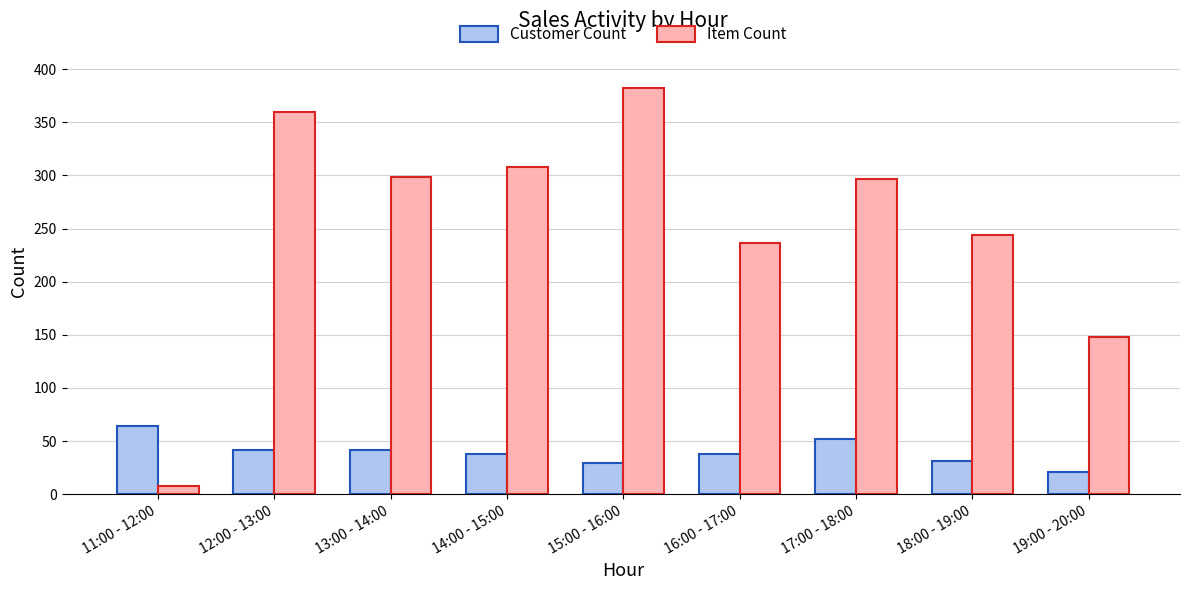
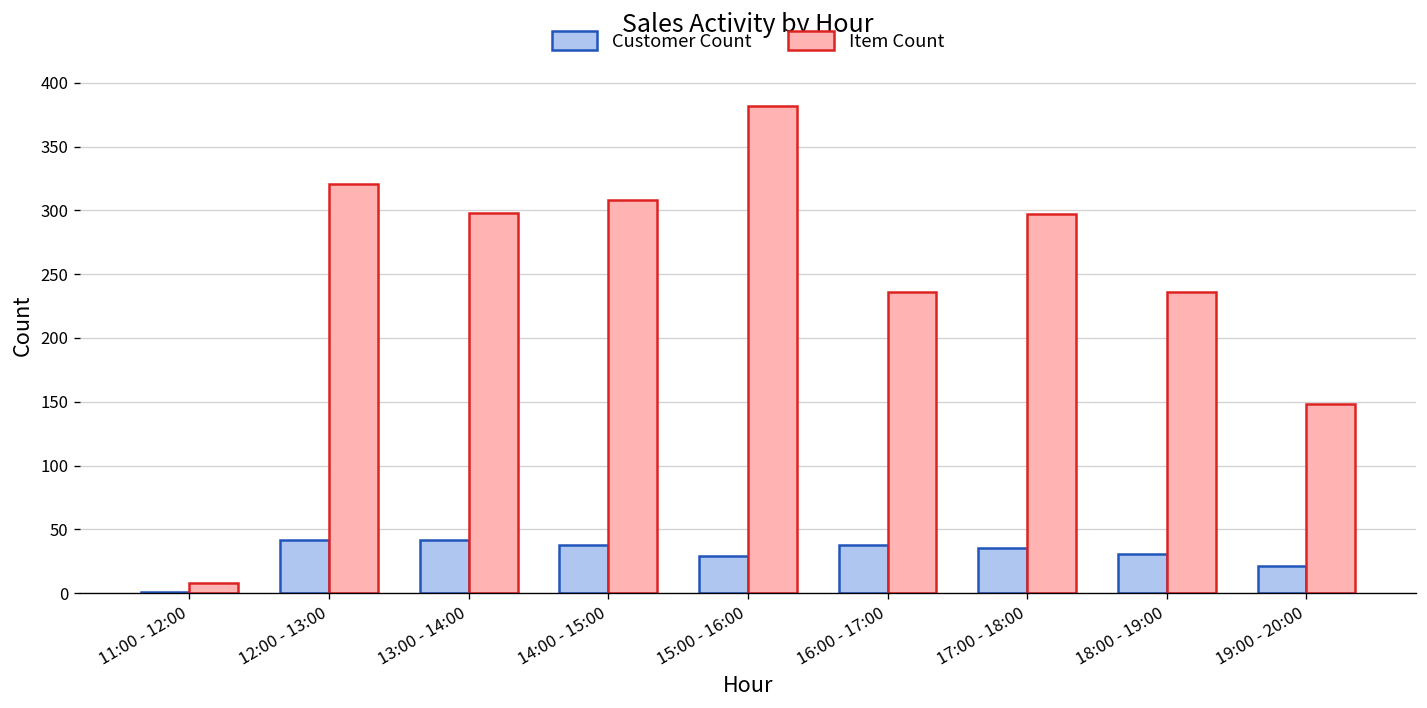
  {
    "Customer Count": {
-     "11:00 - 12:00": 64,
+     "11:00 - 12:00": 1,
      "12:00 - 13:00": 42,
      "13:00 - 14:00": 42,
      "14:00 - 15:00": 38,
      "15:00 - 16:00": 29,
      "16:00 - 17:00": 38,
-     "17:00 - 18:00": 52,
+     "17:00 - 18:00": 35,
      "18:00 - 19:00": 31,
      "19:00 - 20:00": 21
    },
    "Item Count": {
      "11:00 - 12:00": 8,
-     "12:00 - 13:00": 360,
+     "12:00 - 13:00": 321,
      "13:00 - 14:00": 298,
      "14:00 - 15:00": 308,
      "15:00 - 16:00": 382,
      "16:00 - 17:00": 236,
      "17:00 - 18:00": 297,
-     "18:00 - 19:00": 244,
+     "18:00 - 19:00": 236,
      "19:00 - 20:00": 148
    }
  }
